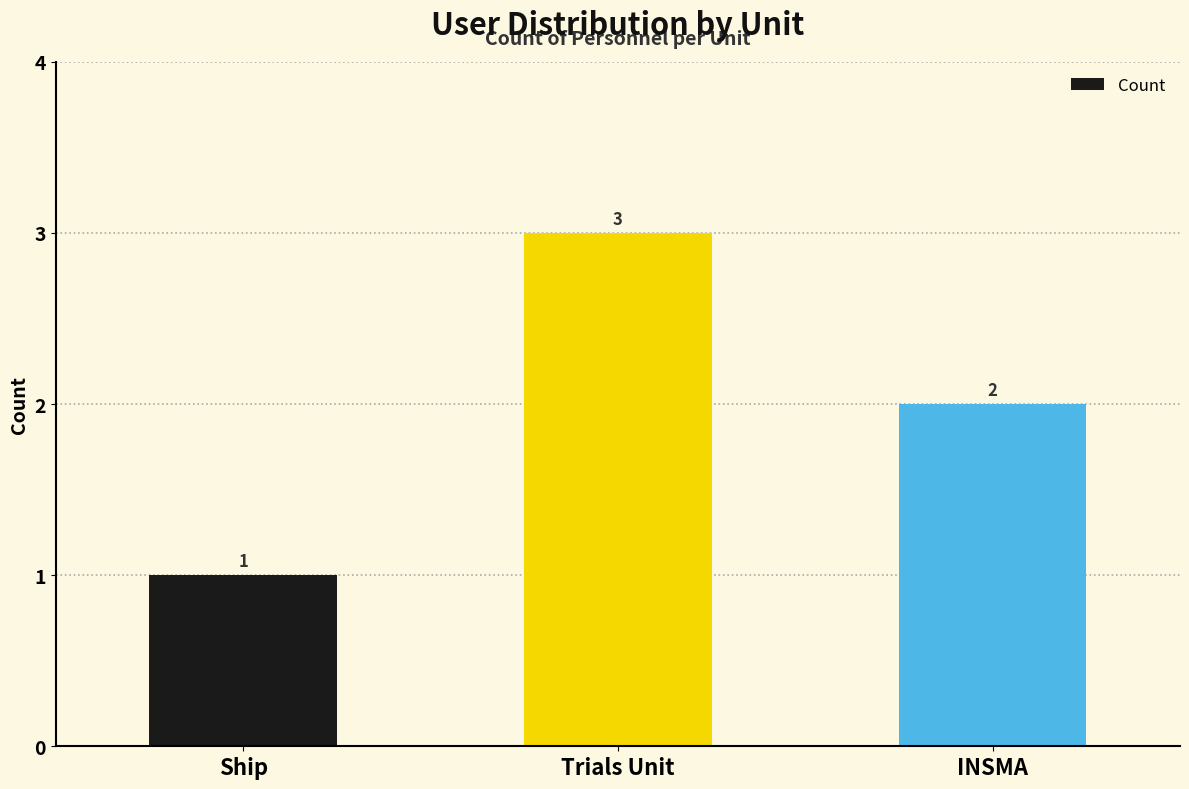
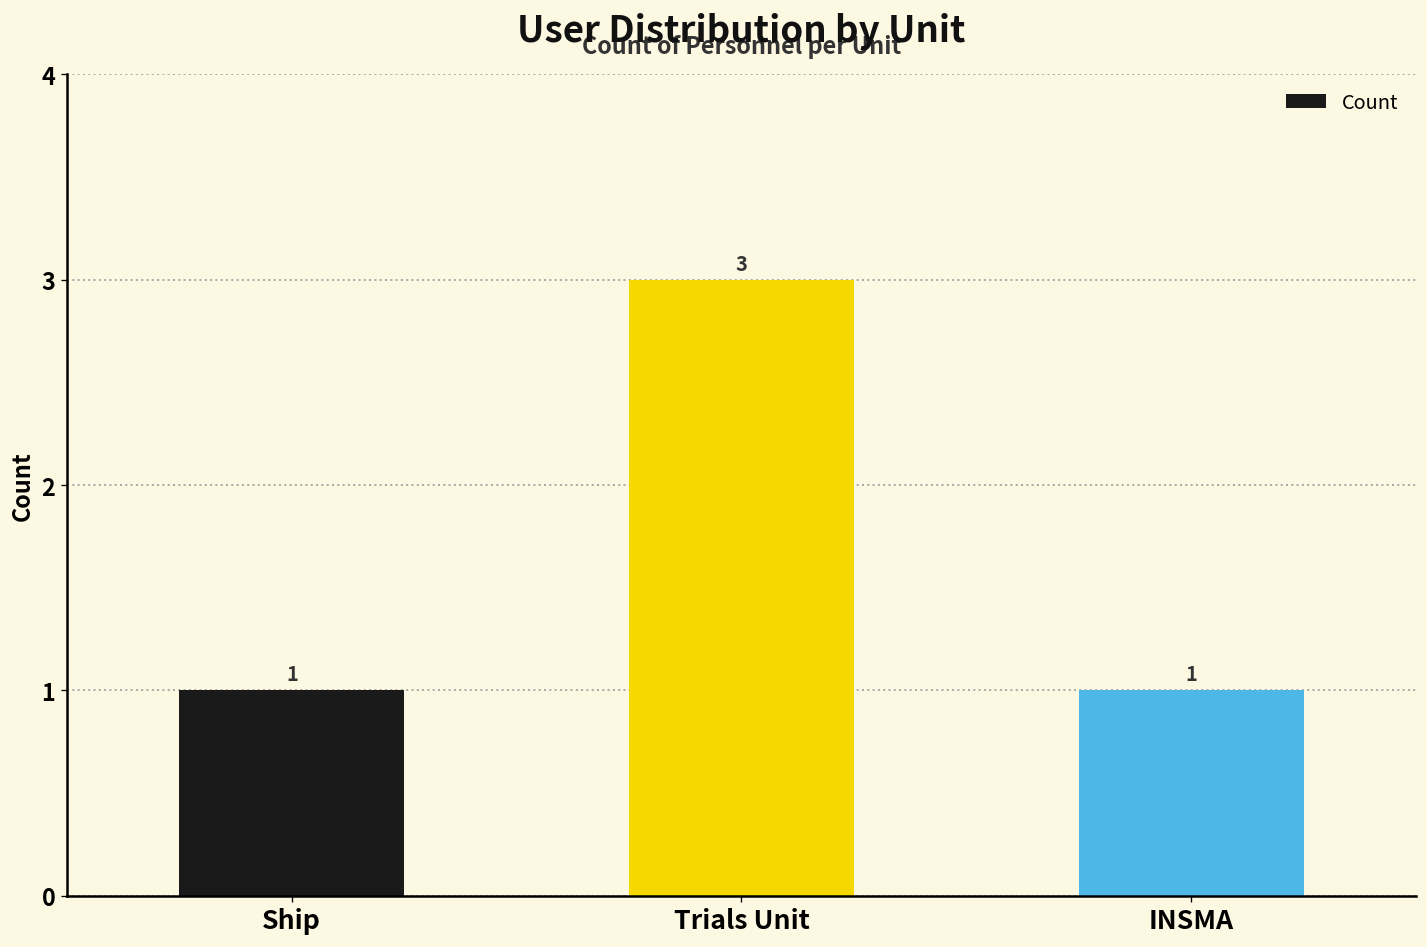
  {
    "Ship": 1,
    "Trials Unit": 3,
-   "INSMA": 2
+   "INSMA": 1
  }
